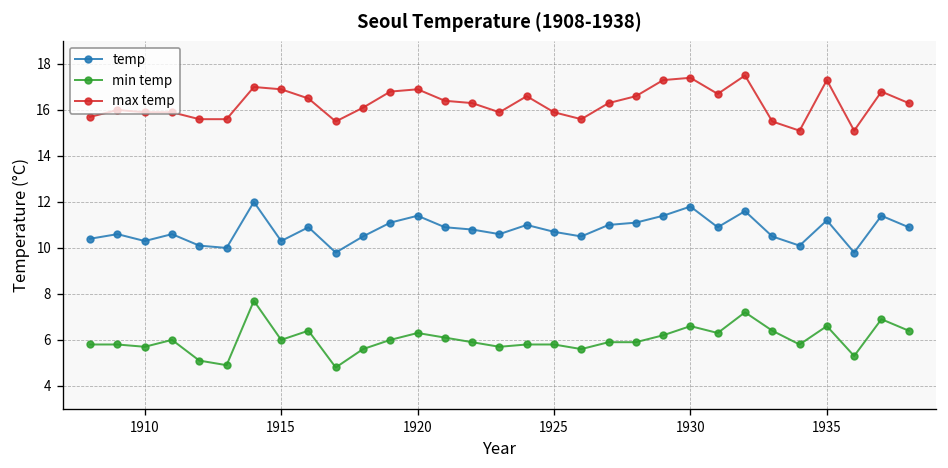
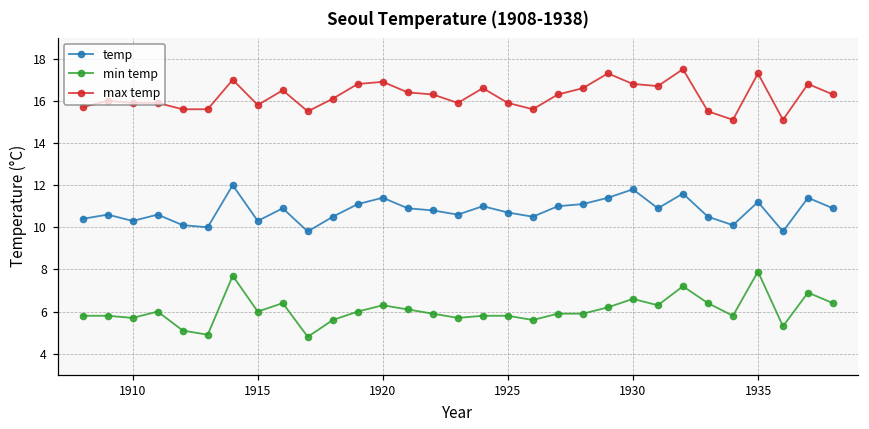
  {
    "temp": {
      "1910": 10.3,
      "1915": 10.3,
      "1920": 11.4,
      "1925": 10.7,
      "1930": 11.8,
      "1935": 11.2
    },
    "min temp": {
      "1910": 5.7,
      "1915": 6.0,
      "1920": 6.3,
      "1925": 5.8,
      "1930": 6.6,
-     "1935": 6.6
+     "1935": 7.9
    },
    "max temp": {
      "1910": 15.9,
-     "1915": 16.9,
+     "1915": 15.8,
      "1920": 16.9,
      "1925": 15.9,
-     "1930": 17.4,
+     "1930": 16.8,
      "1935": 17.3
    }
  }
